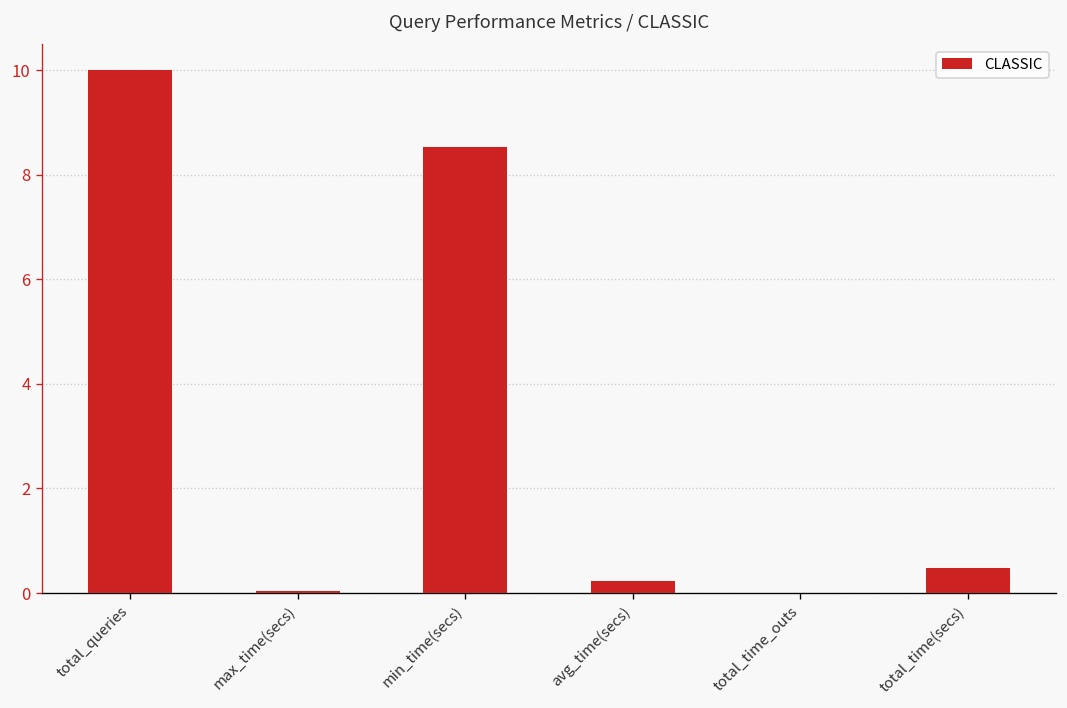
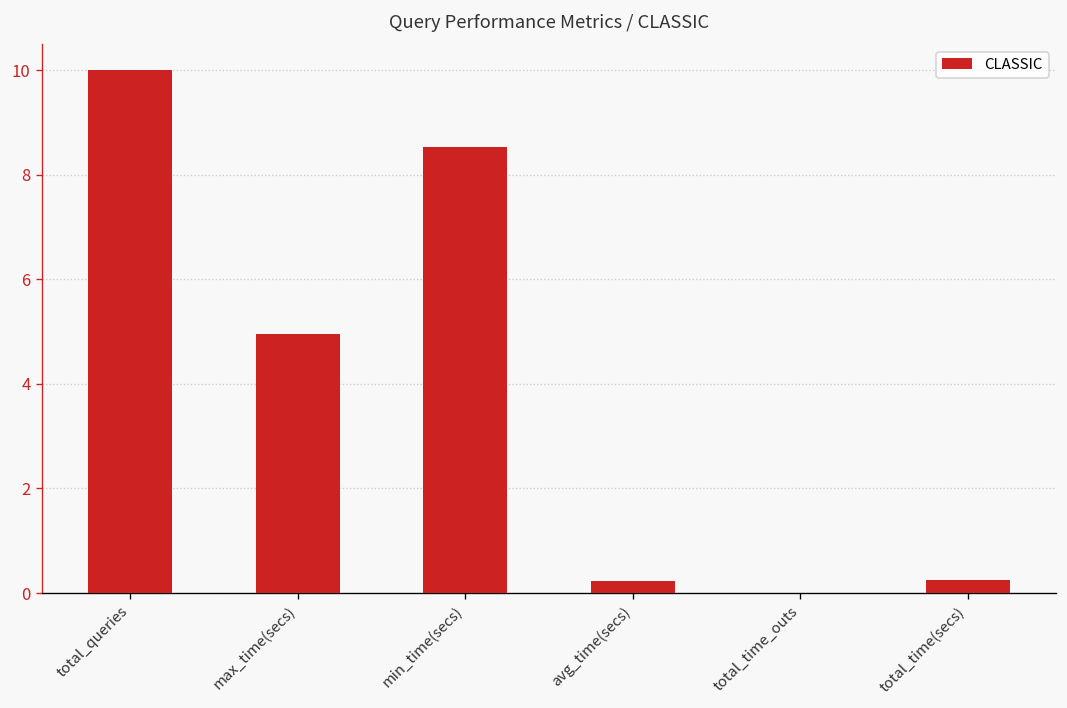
  {
    "total_queries": 10.0,
-   "max_time(secs)": 0.0,
+   "max_time(secs)": 5.0,
    "min_time(secs)": 8.5,
    "avg_time(secs)": 0.2,
    "total_time_outs": 0.0,
-   "total_time(secs)": 0.5
+   "total_time(secs)": 0.2
  }
